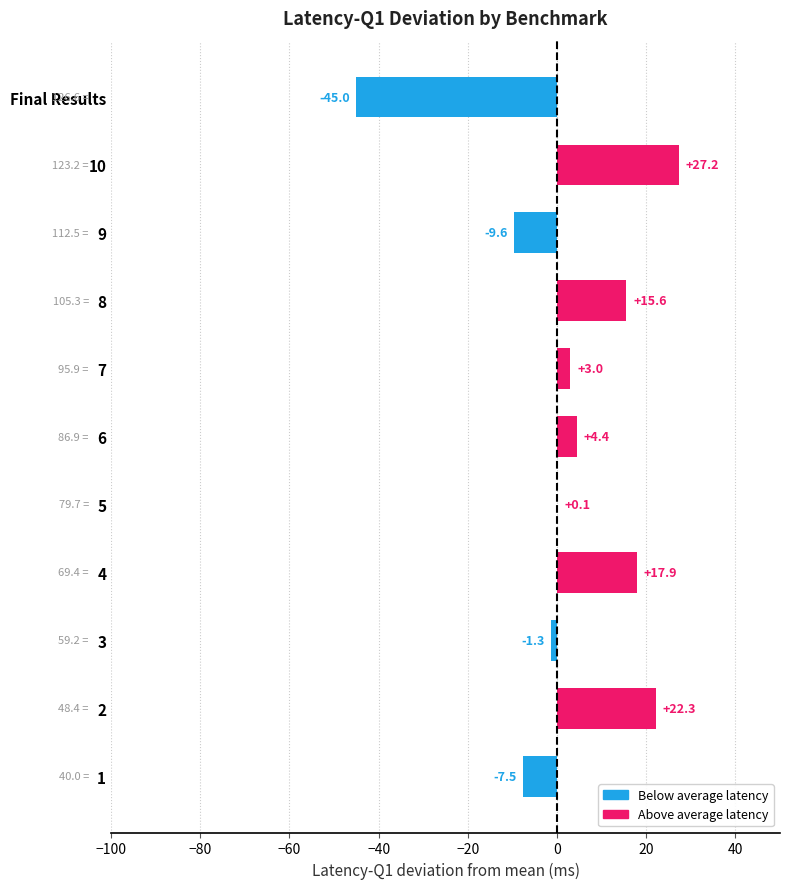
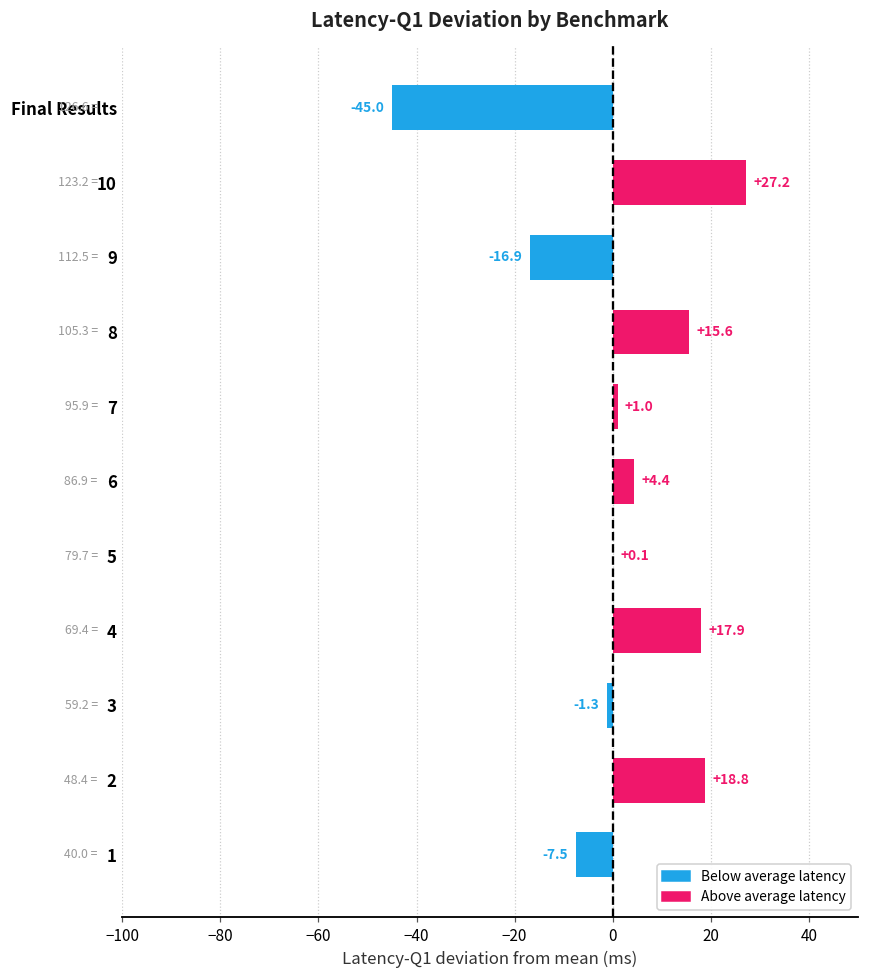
  {
    "Final Results": "-45.0",
    "10": "+27.2",
-   "9": "-9.6",
+   "9": "-16.9",
    "8": "+15.6",
-   "7": "+3.0",
+   "7": "+1.0",
    "6": "+4.4",
    "5": "+0.1",
    "4": "+17.9",
    "3": "-1.3",
-   "2": "+22.3",
+   "2": "+18.8",
    "1": "-7.5"
  }
